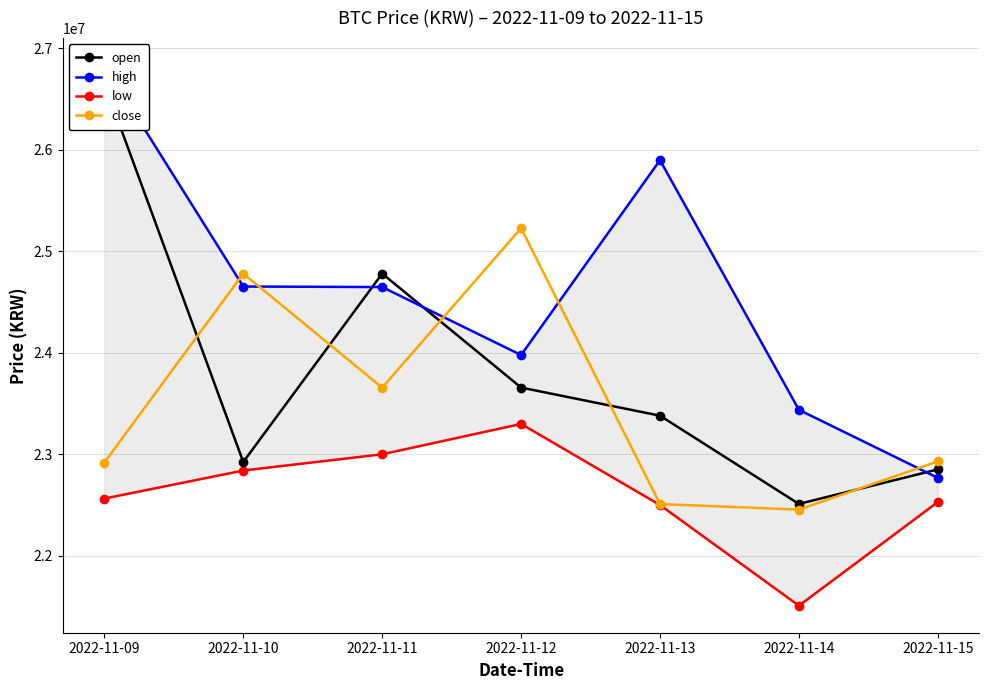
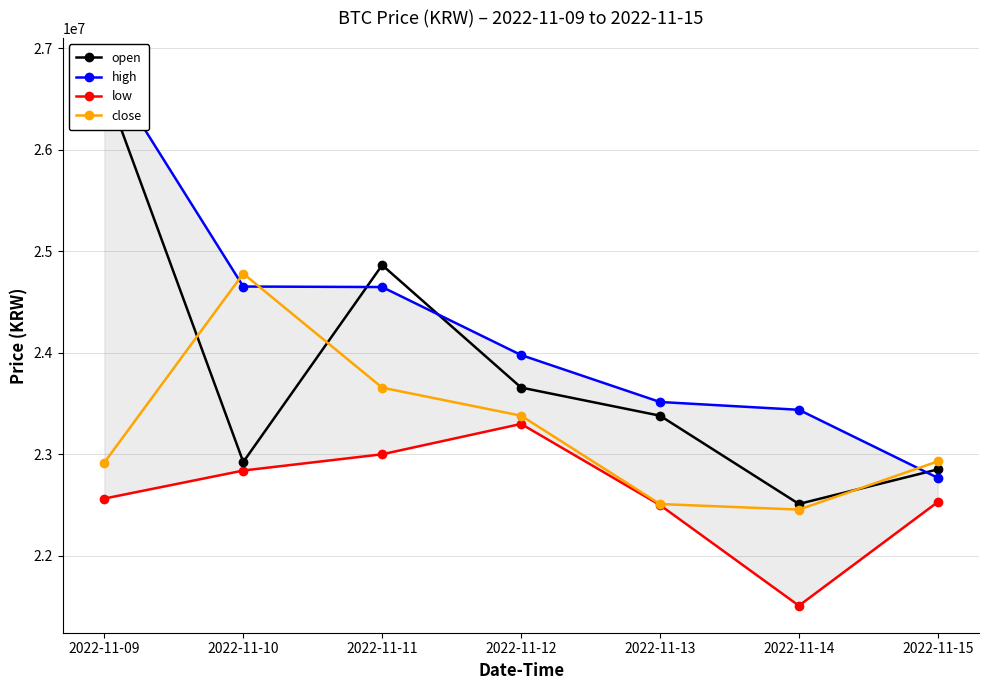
  {
    "open": {
      "2022-11-10": 22920000,
-     "2022-11-11": 24780000,
+     "2022-11-11": 24860000,
      "2022-11-12": 23660000,
      "2022-11-13": 23380000,
      "2022-11-14": 22510000,
      "2022-11-15": 22850000
    },
    "high": {
      "2022-11-10": 24650000,
      "2022-11-11": 24650000,
      "2022-11-12": 23980000,
-     "2022-11-13": 25900000,
+     "2022-11-13": 23520000,
      "2022-11-14": 23440000,
      "2022-11-15": 22770000
    },
    "low": {
      "2022-11-09": 22560000,
      "2022-11-10": 22840000,
      "2022-11-11": 23000000,
      "2022-11-12": 23300000,
      "2022-11-14": 21510000,
      "2022-11-15": 22530000
    },
    "close": {
      "2022-11-09": 22920000,
      "2022-11-10": 24780000,
      "2022-11-11": 23660000,
-     "2022-11-12": 25230000,
+     "2022-11-12": 23380000,
      "2022-11-14": 22460000,
      "2022-11-15": 22930000
    }
  }
